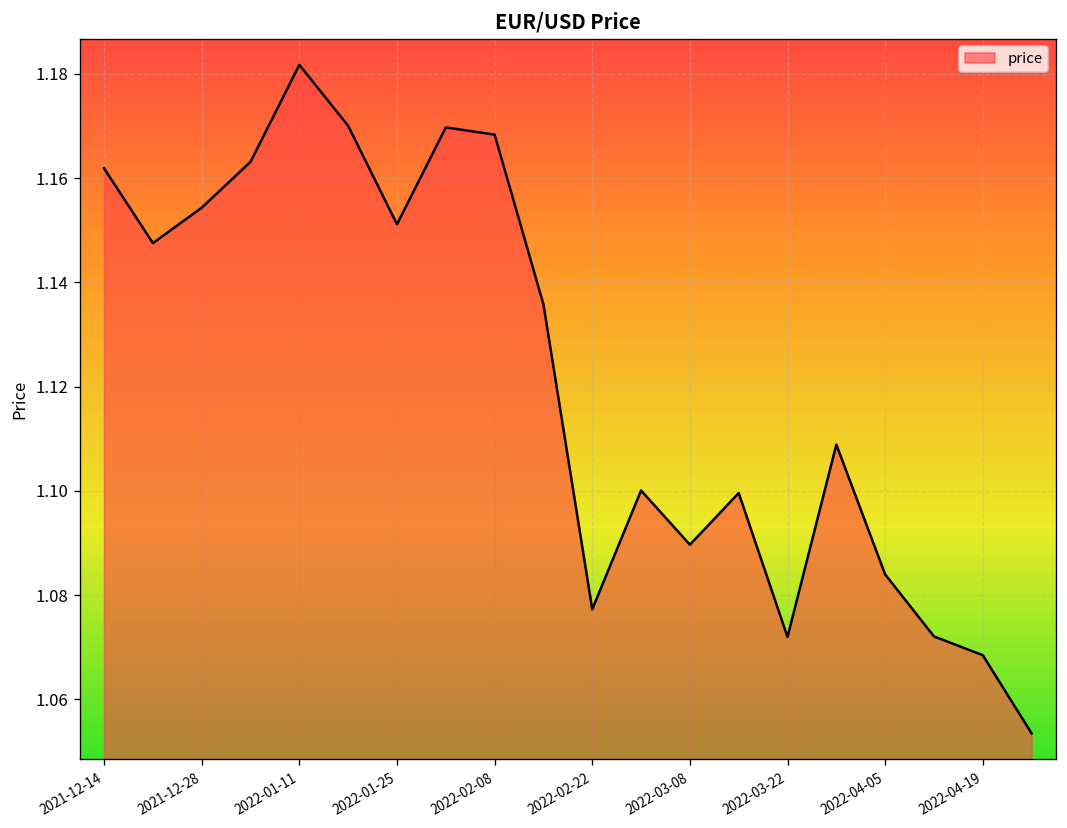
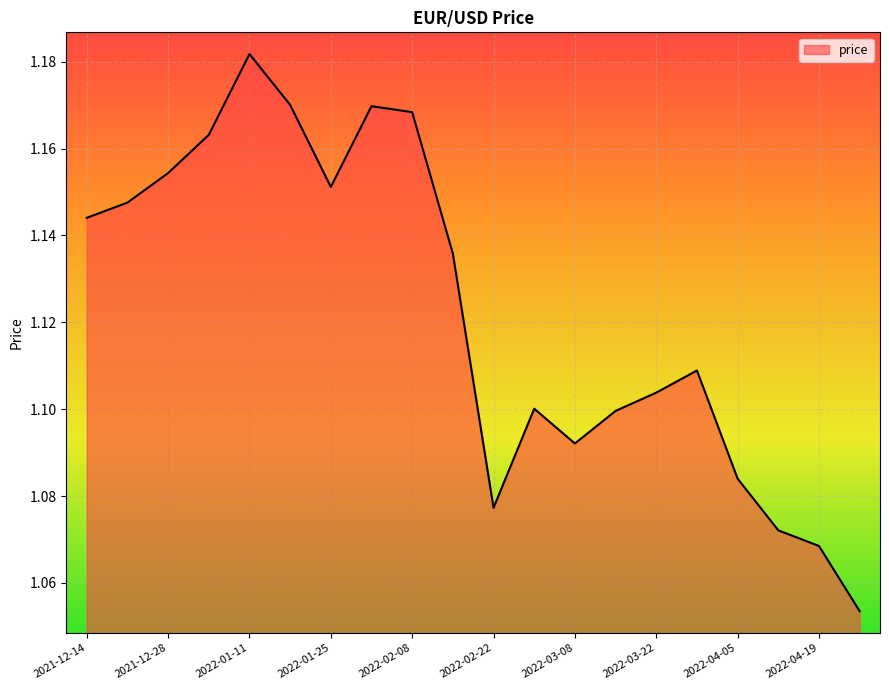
  {
-   "2021-12-14": 1.162,
+   "2021-12-14": 1.144,
    "2021-12-28": 1.154,
    "2022-01-11": 1.182,
    "2022-01-25": 1.151,
    "2022-02-08": 1.168,
    "2022-02-22": 1.077,
-   "2022-03-08": 1.090,
-   "2022-03-22": 1.072,
+   "2022-03-08": 1.092,
+   "2022-03-22": 1.104,
    "2022-04-05": 1.084,
    "2022-04-19": 1.069
  }
